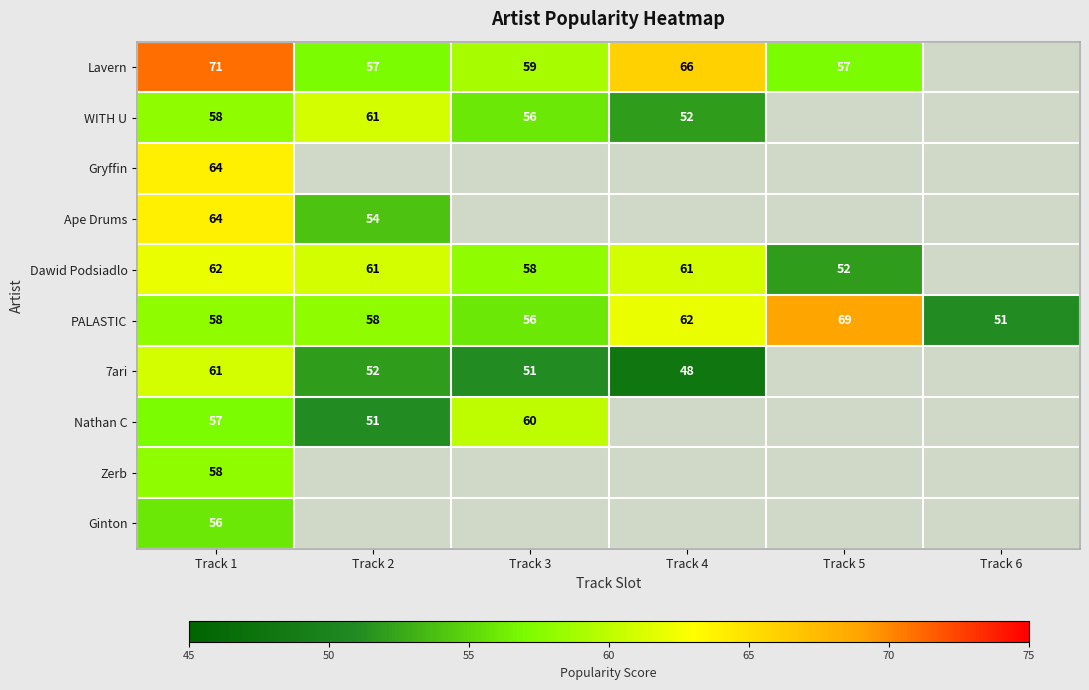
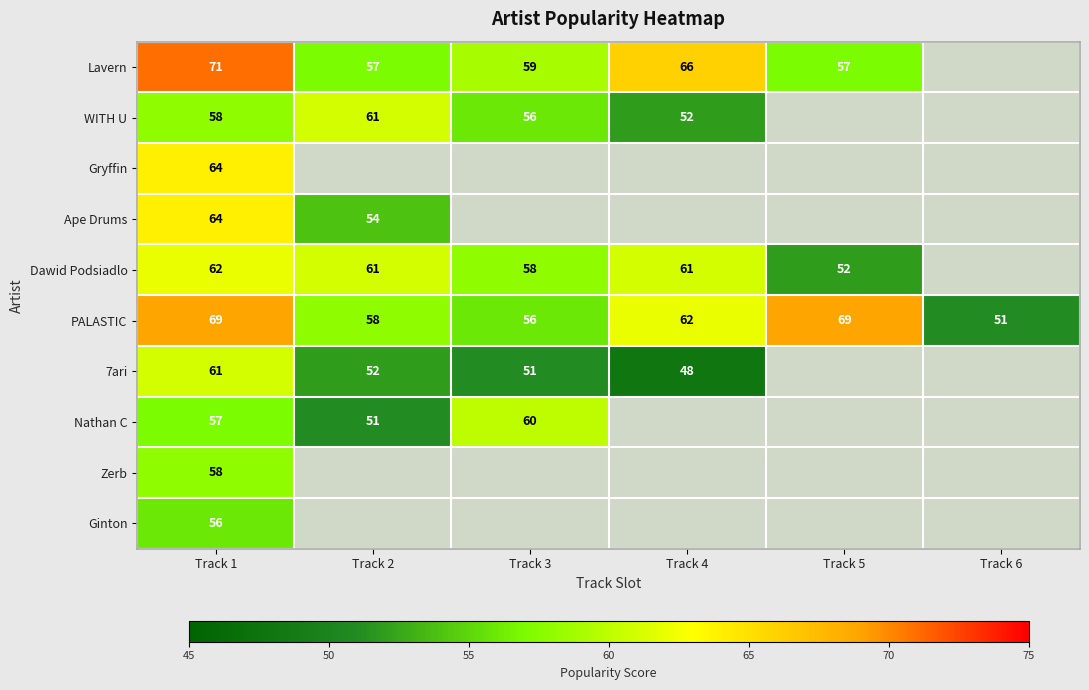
  {
    "Lavern": {
      "Track 1": 71,
      "Track 2": 57,
      "Track 3": 59,
      "Track 4": 66,
      "Track 5": 57
    },
    "WITH U": {
      "Track 1": 58,
      "Track 2": 61,
      "Track 3": 56,
      "Track 4": 52
    },
    "Gryffin": {
      "Track 1": 64
    },
    "Ape Drums": {
      "Track 1": 64,
      "Track 2": 54
    },
    "Dawid Podsiadlo": {
      "Track 1": 62,
      "Track 2": 61,
      "Track 3": 58,
      "Track 4": 61,
      "Track 5": 52
    },
    "PALASTIC": {
-     "Track 1": 58,
+     "Track 1": 69,
      "Track 2": 58,
      "Track 3": 56,
      "Track 4": 62,
      "Track 5": 69,
      "Track 6": 51
    },
    "7ari": {
      "Track 1": 61,
      "Track 2": 52,
      "Track 3": 51,
      "Track 4": 48
    },
    "Nathan C": {
      "Track 1": 57,
      "Track 2": 51,
      "Track 3": 60
    },
    "Zerb": {
      "Track 1": 58
    },
    "Ginton": {
      "Track 1": 56
    }
  }
